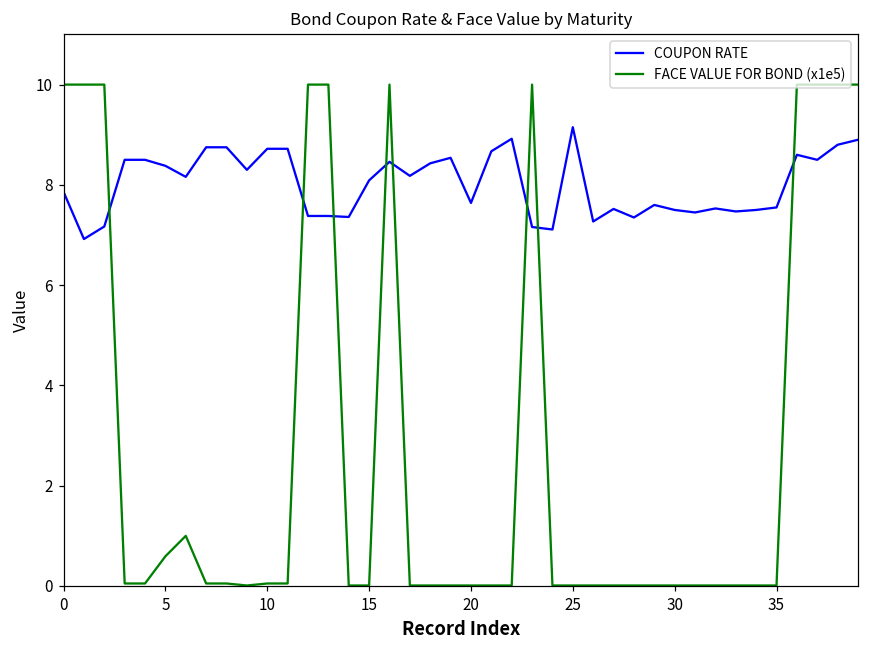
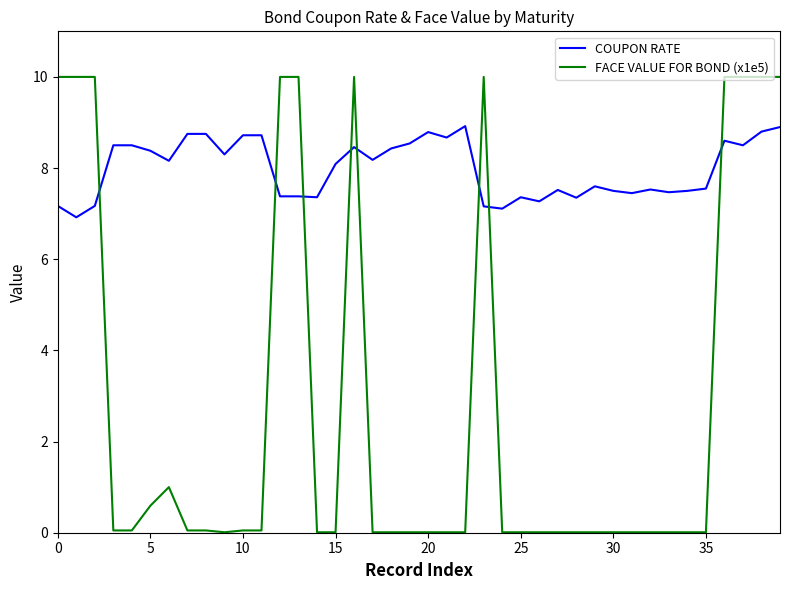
  {
    "COUPON RATE": {
-     "0": 7.9,
+     "0": 7.2,
      "5": 8.4,
      "10": 8.7,
      "15": 8.1,
-     "20": 7.6,
-     "25": 9.2,
+     "20": 8.8,
+     "25": 7.4,
      "30": 7.5,
      "35": 7.6
    },
    "FACE VALUE FOR BOND (x1e5)": {
      "0": 10.0,
      "5": 0.6,
      "10": 0.1,
      "15": 0.0,
      "20": 0.0,
      "25": 0.0,
      "30": 0.0,
      "35": 0.0
    }
  }
